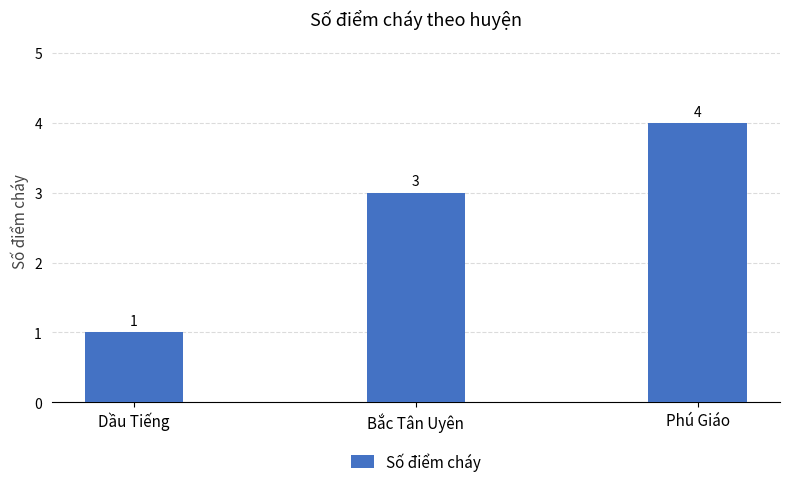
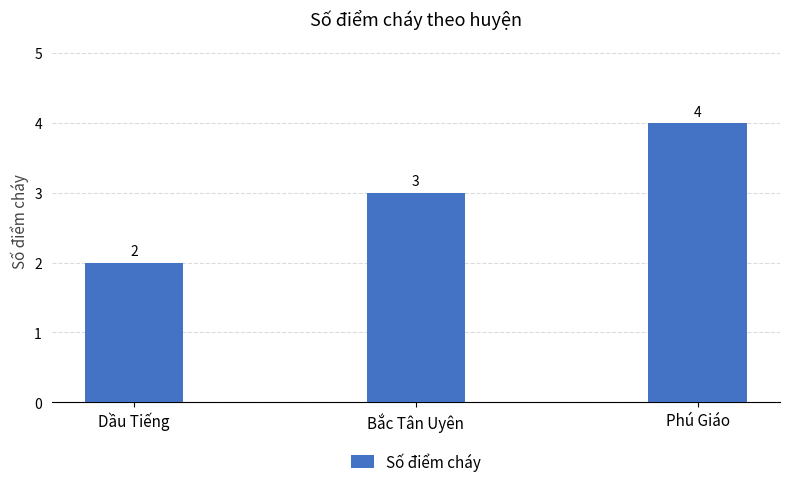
  {
-   "Dầu Tiếng": 1,
+   "Dầu Tiếng": 2,
    "Bắc Tân Uyên": 3,
    "Phú Giáo": 4
  }
